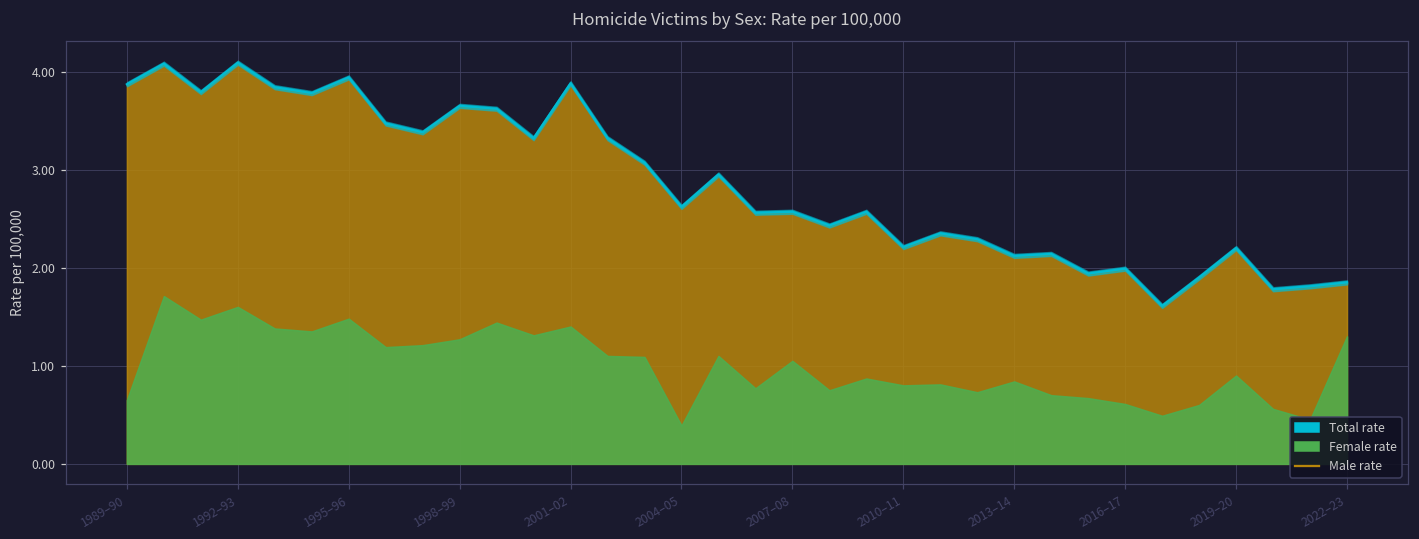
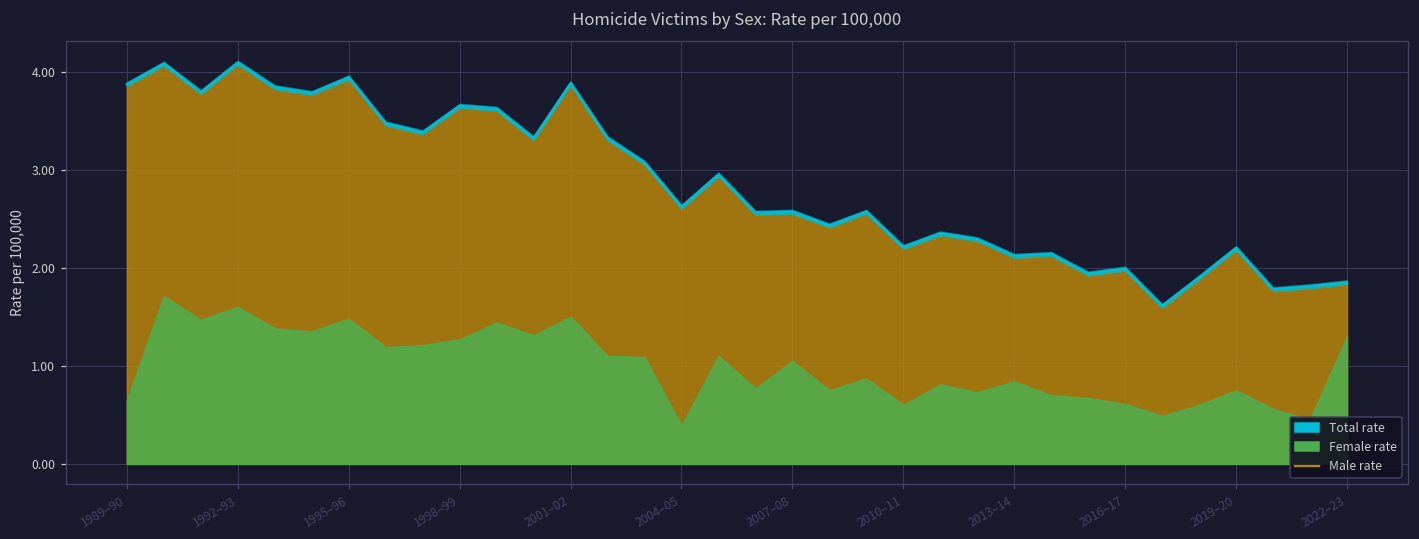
  {
    "Female rate": {
      "1989–90": 0.7,
      "1992–93": 1.6,
      "1995–96": 1.5,
      "1998–99": 1.3,
-     "2001–02": 1.4,
+     "2001–02": 1.5,
      "2004–05": 0.4,
      "2007–08": 1.1,
-     "2010–11": 0.8,
+     "2010–11": 0.6,
      "2013–14": 0.8,
      "2016–17": 0.6,
-     "2019–20": 0.9,
+     "2019–20": 0.8,
      "2022–23": 1.3
    }
  }
